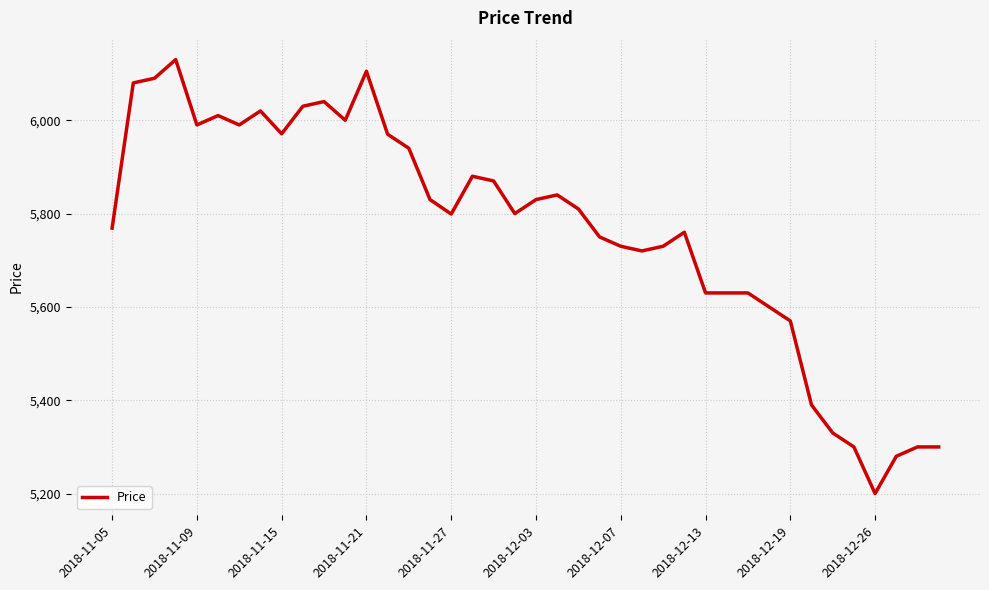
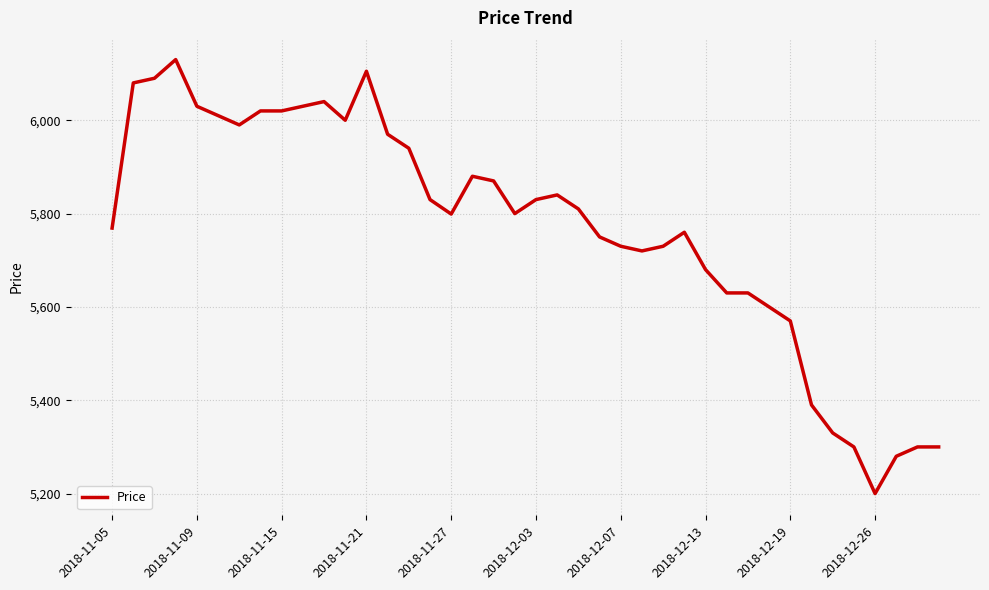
  {
    "2018-11-05": "5,770",
-   "2018-11-09": "5,990",
-   "2018-11-15": "5,970",
+   "2018-11-09": "6,030",
+   "2018-11-15": "6,020",
    "2018-11-21": "6,110",
    "2018-11-27": "5,800",
    "2018-12-03": "5,830",
    "2018-12-07": "5,730",
-   "2018-12-13": "5,630",
+   "2018-12-13": "5,680",
    "2018-12-19": "5,570",
    "2018-12-26": "5,200"
  }
